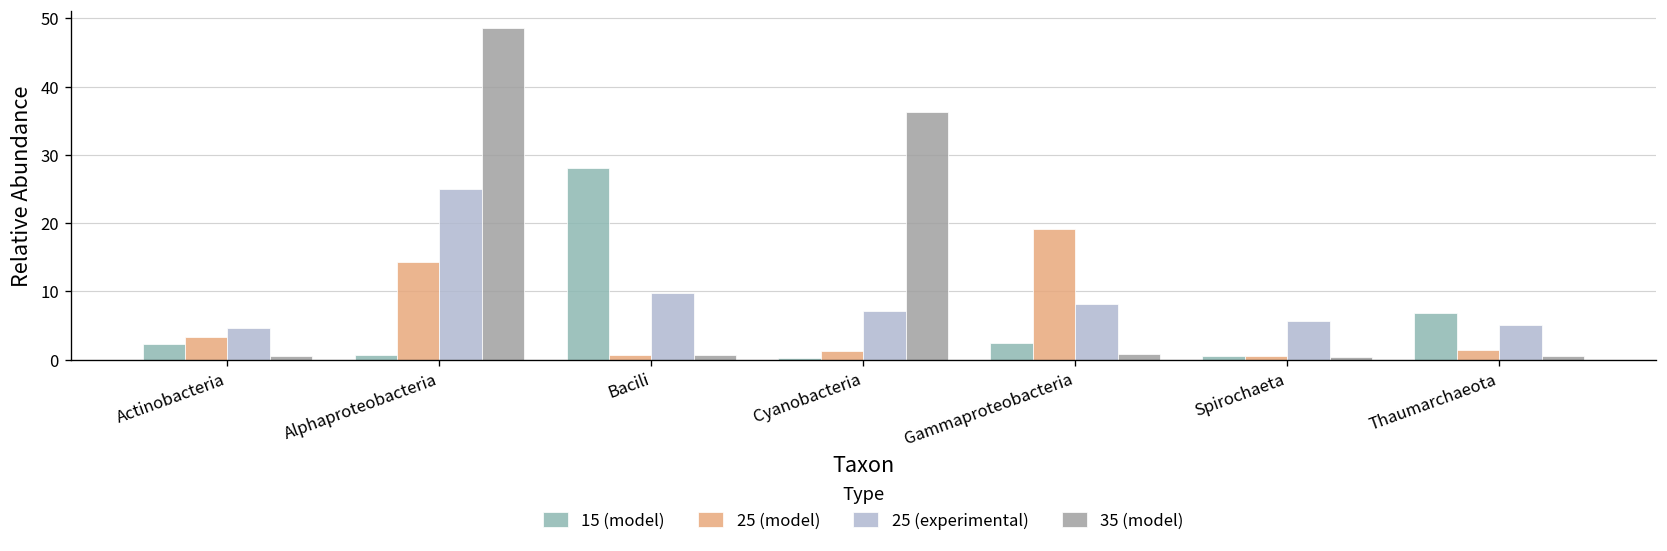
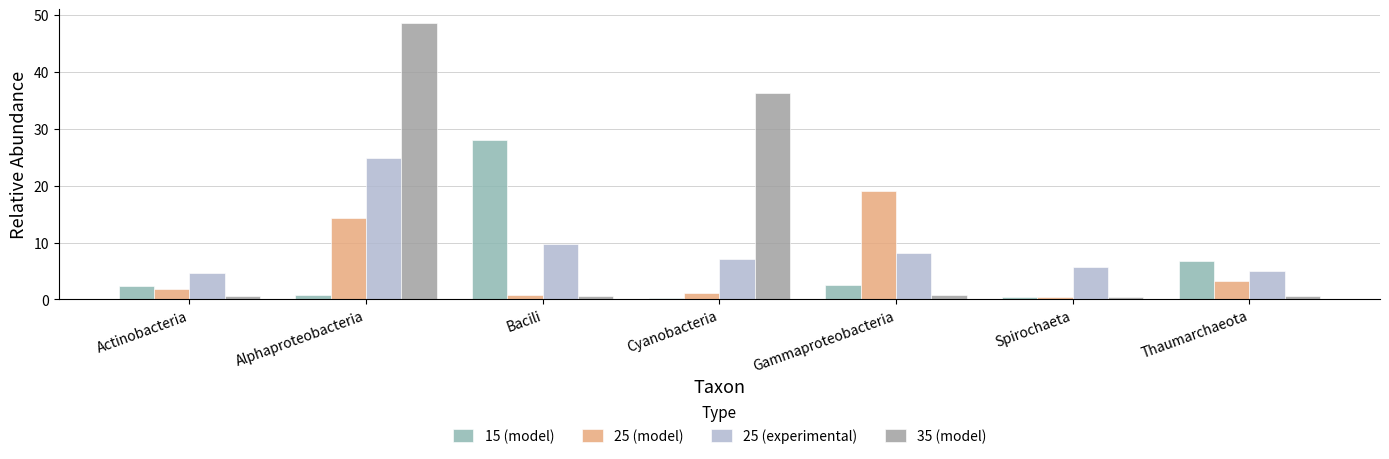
  {
    "25 (model)": {
-     "Actinobacteria": 3,
+     "Actinobacteria": 2,
      "Alphaproteobacteria": 14,
      "Bacili": 1,
      "Cyanobacteria": 1,
      "Gammaproteobacteria": 19,
      "Spirochaeta": 0,
-     "Thaumarchaeota": 1
+     "Thaumarchaeota": 3
    }
  }
